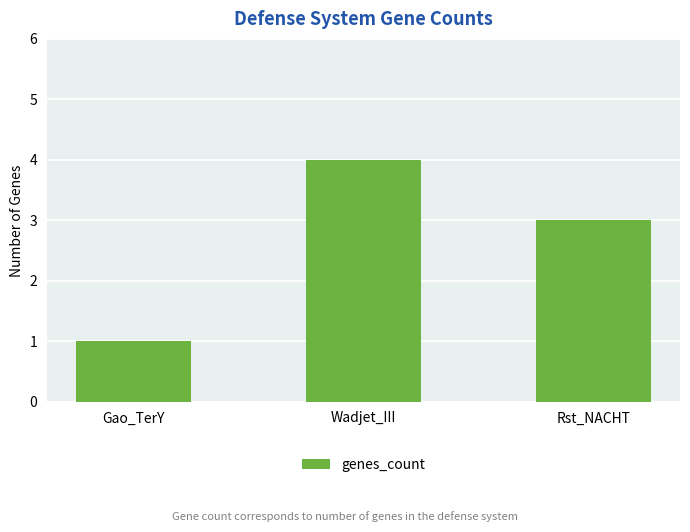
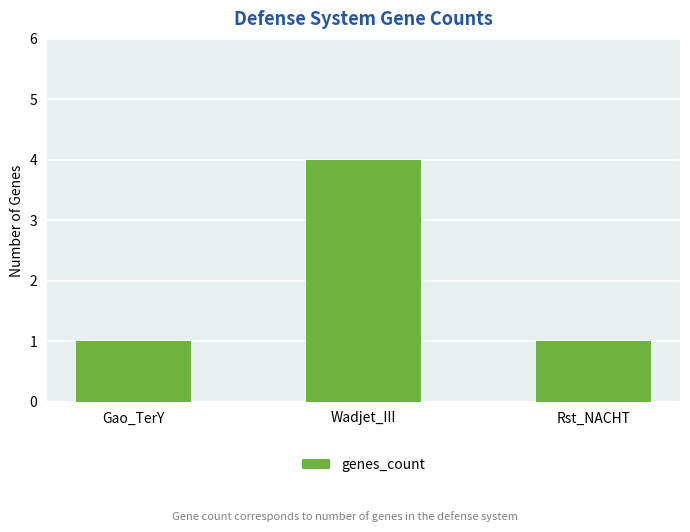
  {
    "Gao_TerY": 1,
    "Wadjet_III": 4,
-   "Rst_NACHT": 3
+   "Rst_NACHT": 1
  }
